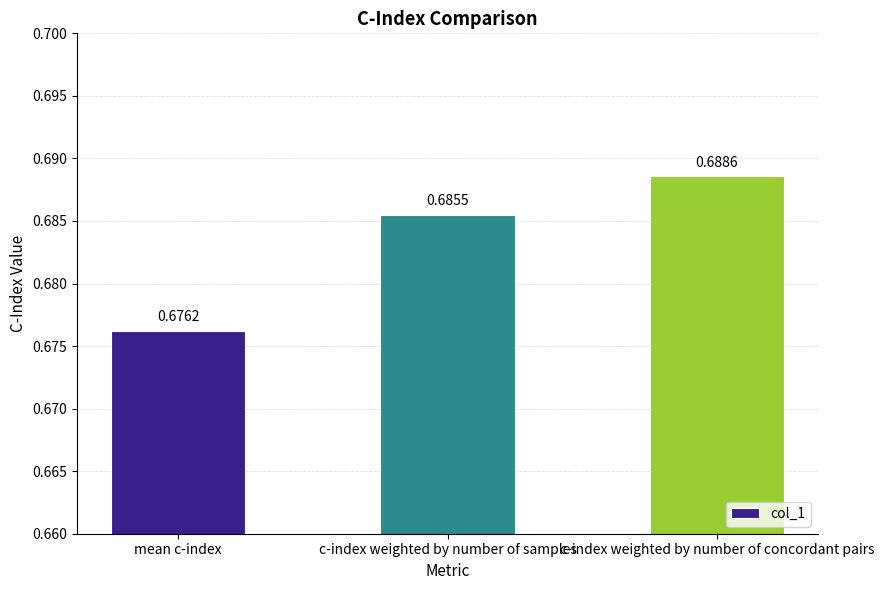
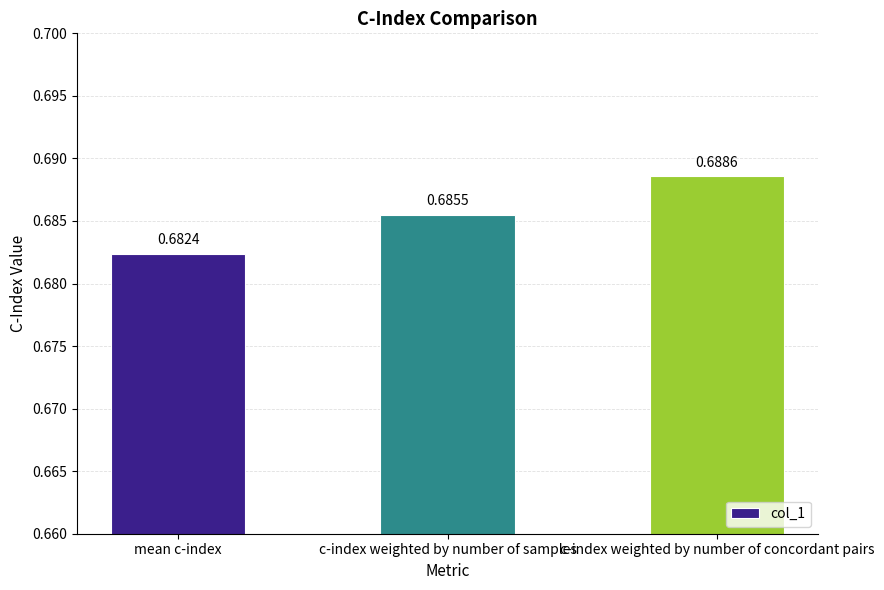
  {
-   "mean c-index": 0.6762,
+   "mean c-index": 0.6824,
    "c-index weighted by number of samples": 0.6855,
    "c-index weighted by number of concordant pairs": 0.6886
  }
